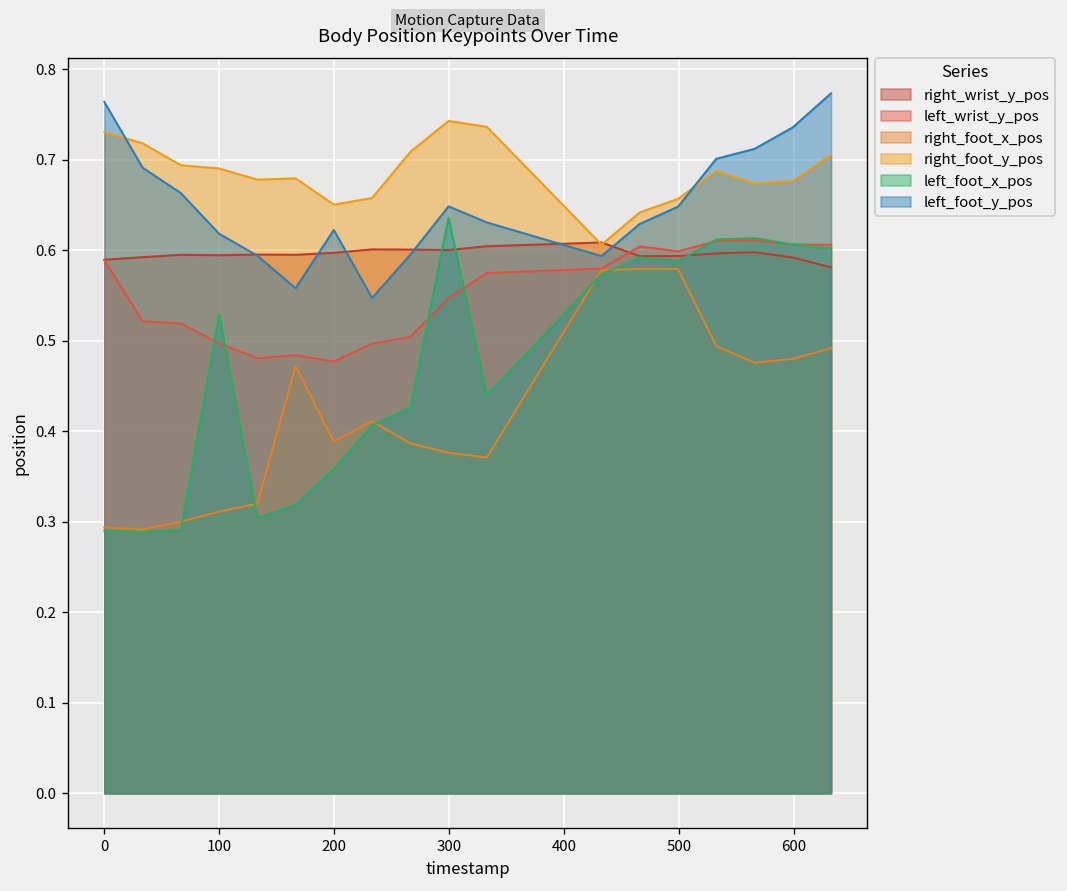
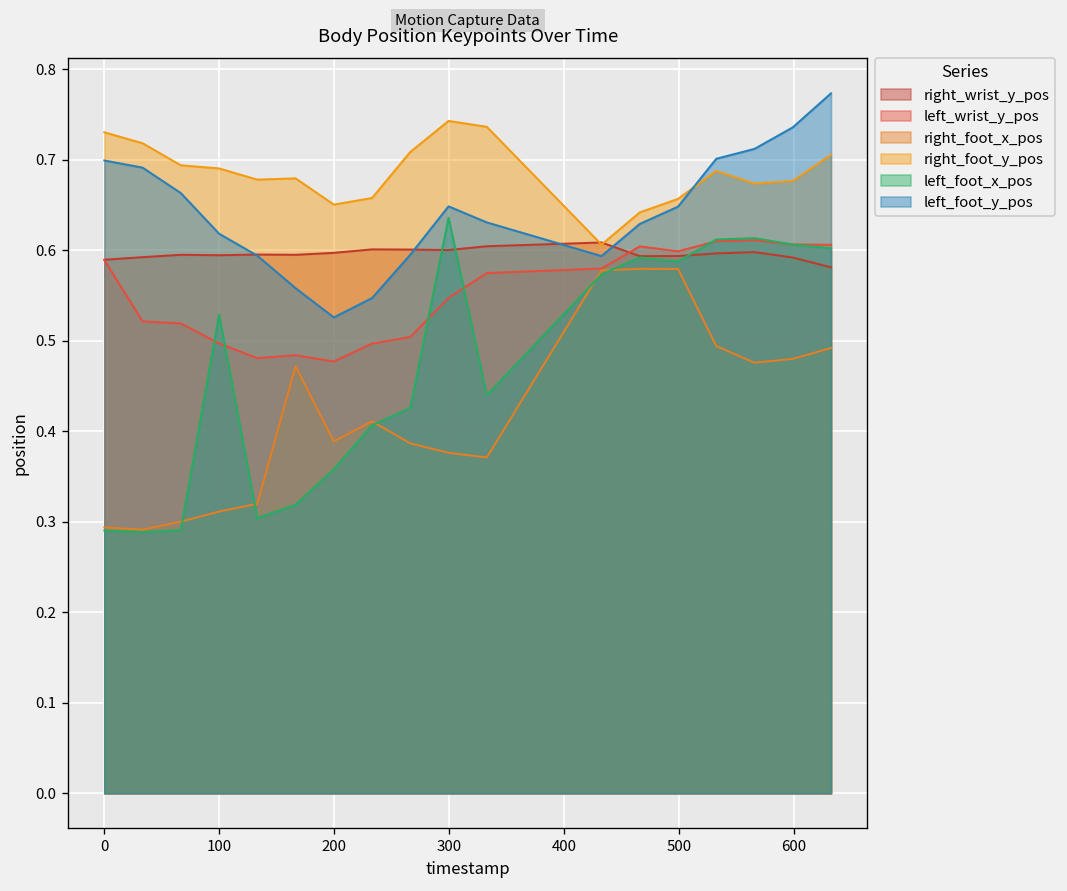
  {
    "left_foot_x_pos": {
      "0": 0.29,
      "100": 0.53,
      "200": 0.36,
      "300": 0.64
    },
    "left_foot_y_pos": {
-     "0": 0.76,
+     "0": 0.70,
      "100": 0.62,
-     "200": 0.62,
+     "200": 0.53,
      "300": 0.65
    }
  }
